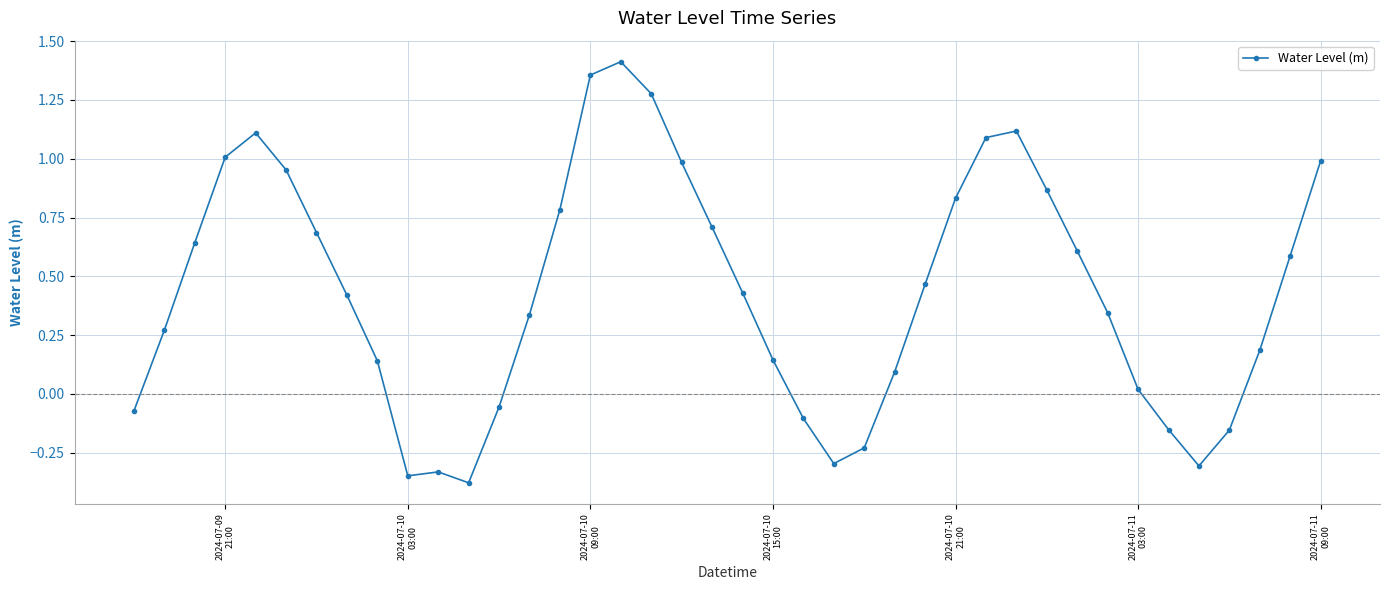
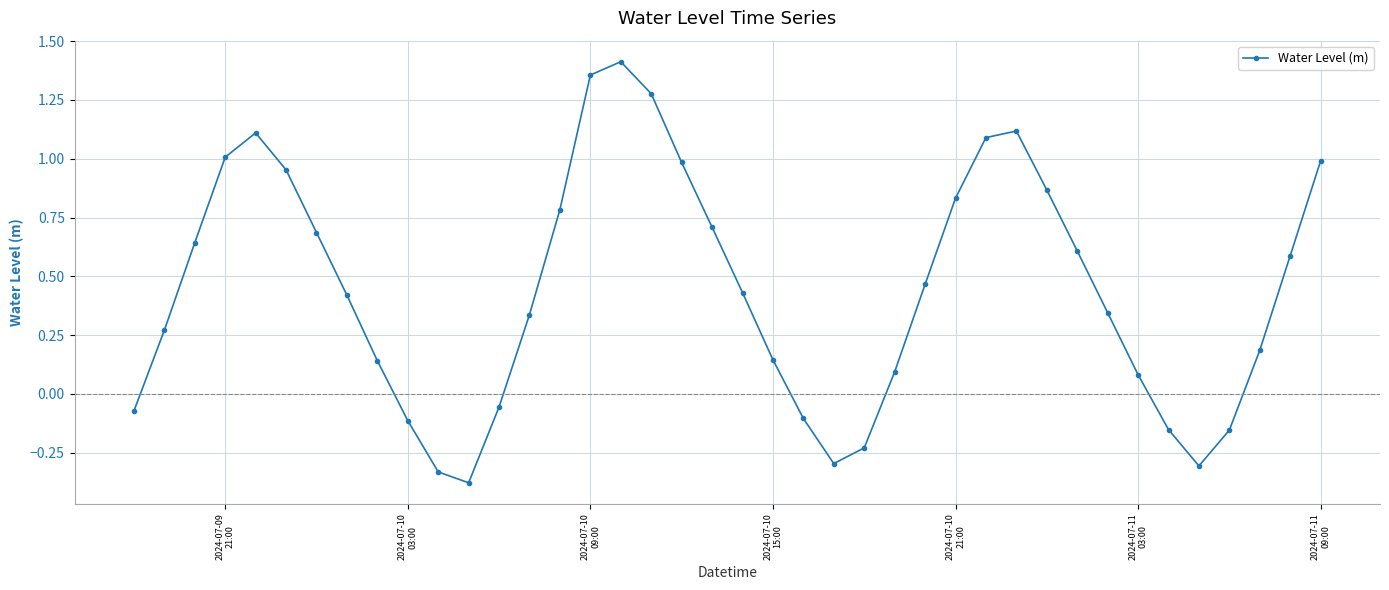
  {
    "2024-07-09 21:00": 1.01,
-   "2024-07-10 03:00": -0.35,
+   "2024-07-10 03:00": -0.11,
    "2024-07-10 09:00": 1.36,
    "2024-07-10 15:00": 0.15,
    "2024-07-10 21:00": 0.83,
-   "2024-07-11 03:00": 0.02,
+   "2024-07-11 03:00": 0.08,
    "2024-07-11 09:00": 0.99
  }
